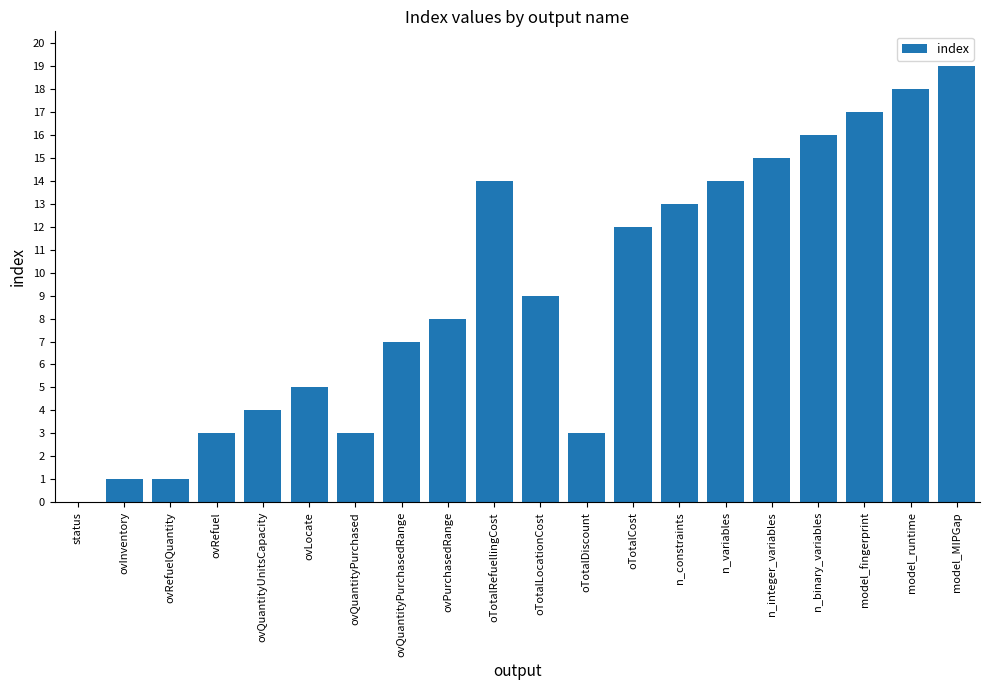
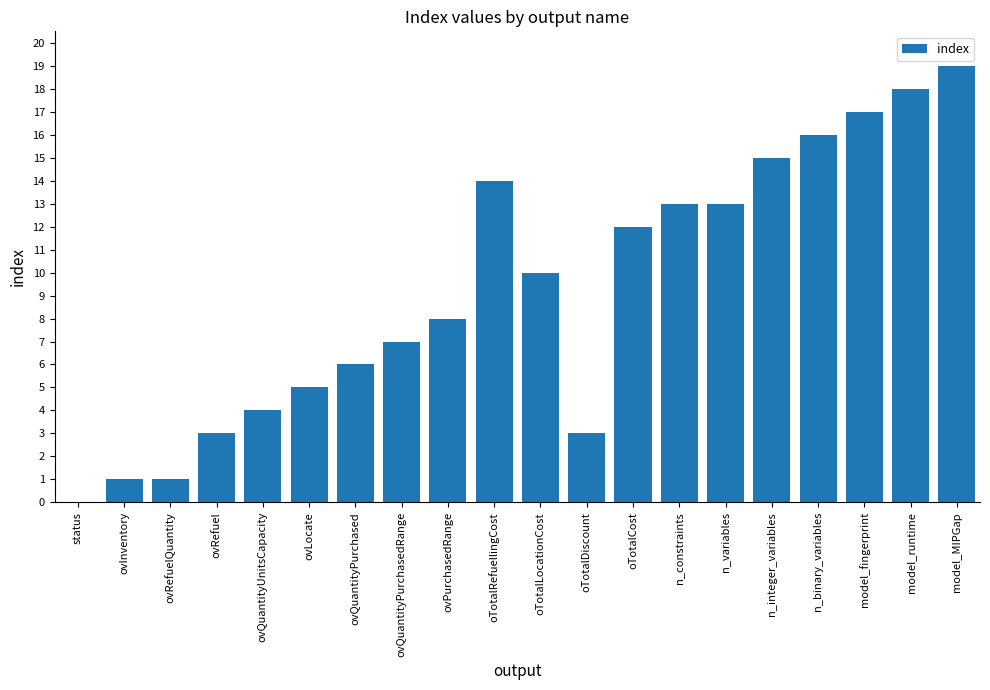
  {
    "status": 0,
    "ovInventory": 1,
    "ovRefuelQuantity": 1,
    "ovRefuel": 3,
    "ovQuantityUnitsCapacity": 4,
    "ovLocate": 5,
-   "ovQuantityPurchased": 3,
+   "ovQuantityPurchased": 6,
    "ovQuantityPurchasedRange": 7,
    "ovPurchasedRange": 8,
    "oTotalRefuellingCost": 14,
-   "oTotalLocationCost": 9,
+   "oTotalLocationCost": 10,
    "oTotalDiscount": 3,
    "oTotalCost": 12,
    "n_constraints": 13,
-   "n_variables": 14,
+   "n_variables": 13,
    "n_integer_variables": 15,
    "n_binary_variables": 16,
    "model_fingerprint": 17,
    "model_runtime": 18,
    "model_MIPGap": 19
  }
